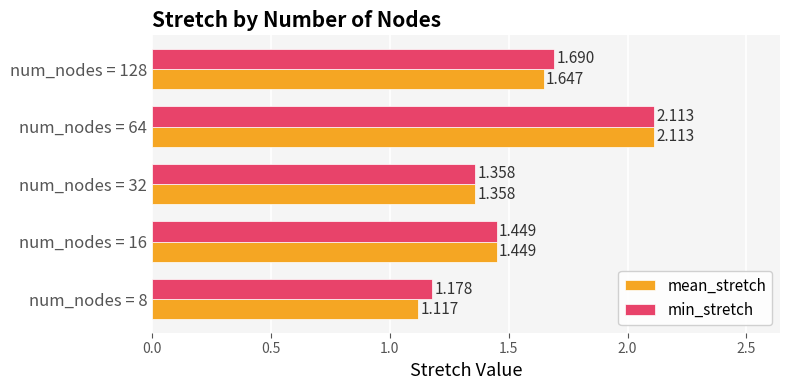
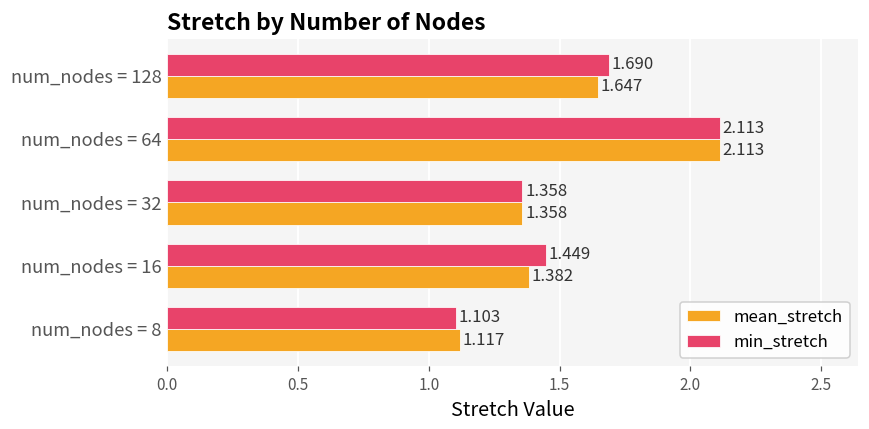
  {
    "mean_stretch": {
      "num_nodes = 128": 1.647,
      "num_nodes = 64": 2.113,
      "num_nodes = 32": 1.358,
-     "num_nodes = 16": 1.449,
+     "num_nodes = 16": 1.382,
      "num_nodes = 8": 1.117
    },
    "min_stretch": {
      "num_nodes = 128": 1.690,
      "num_nodes = 64": 2.113,
      "num_nodes = 32": 1.358,
      "num_nodes = 16": 1.449,
-     "num_nodes = 8": 1.178
+     "num_nodes = 8": 1.103
    }
  }
